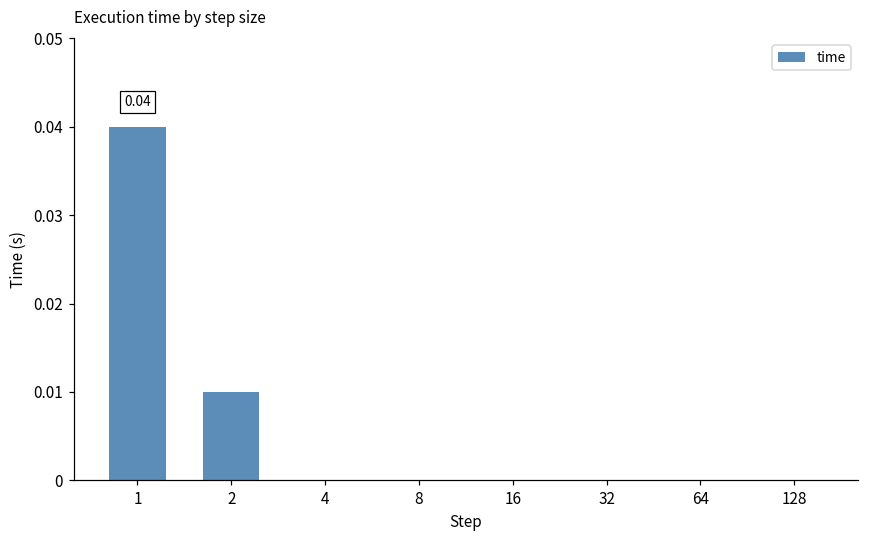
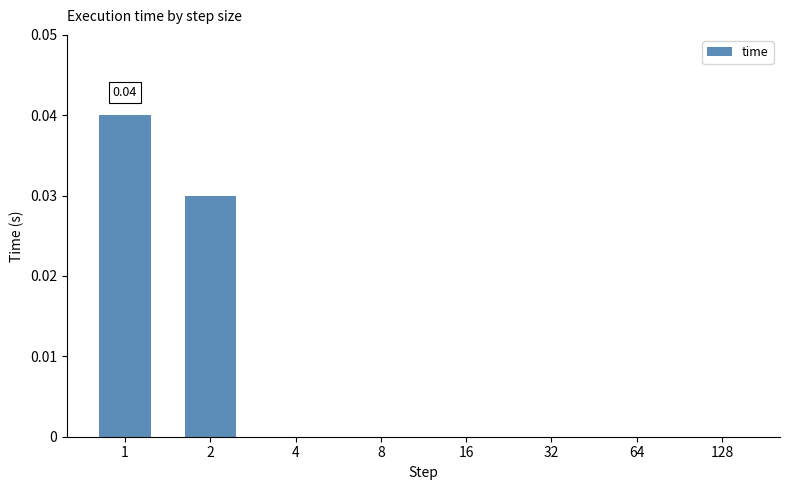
  {
-   "2": 0.01,
+   "2": 0.03,
    "4": 0.00,
    "8": 0.00,
    "16": 0.00,
    "32": 0.00,
    "64": 0.00,
    "128": 0.00
  }
